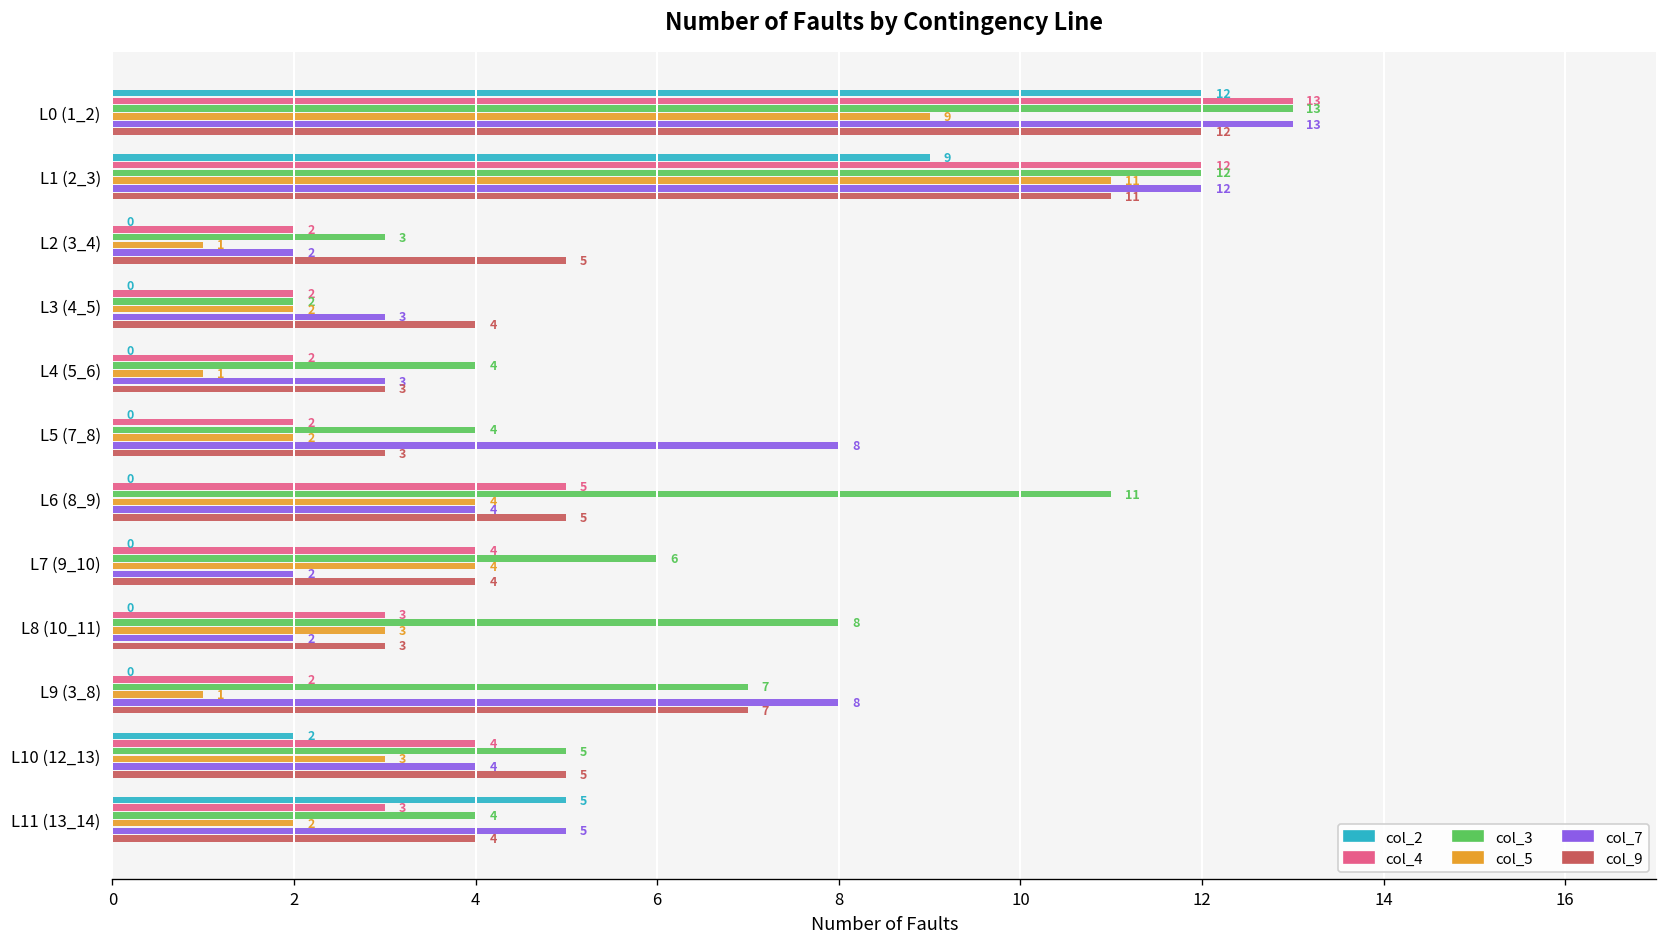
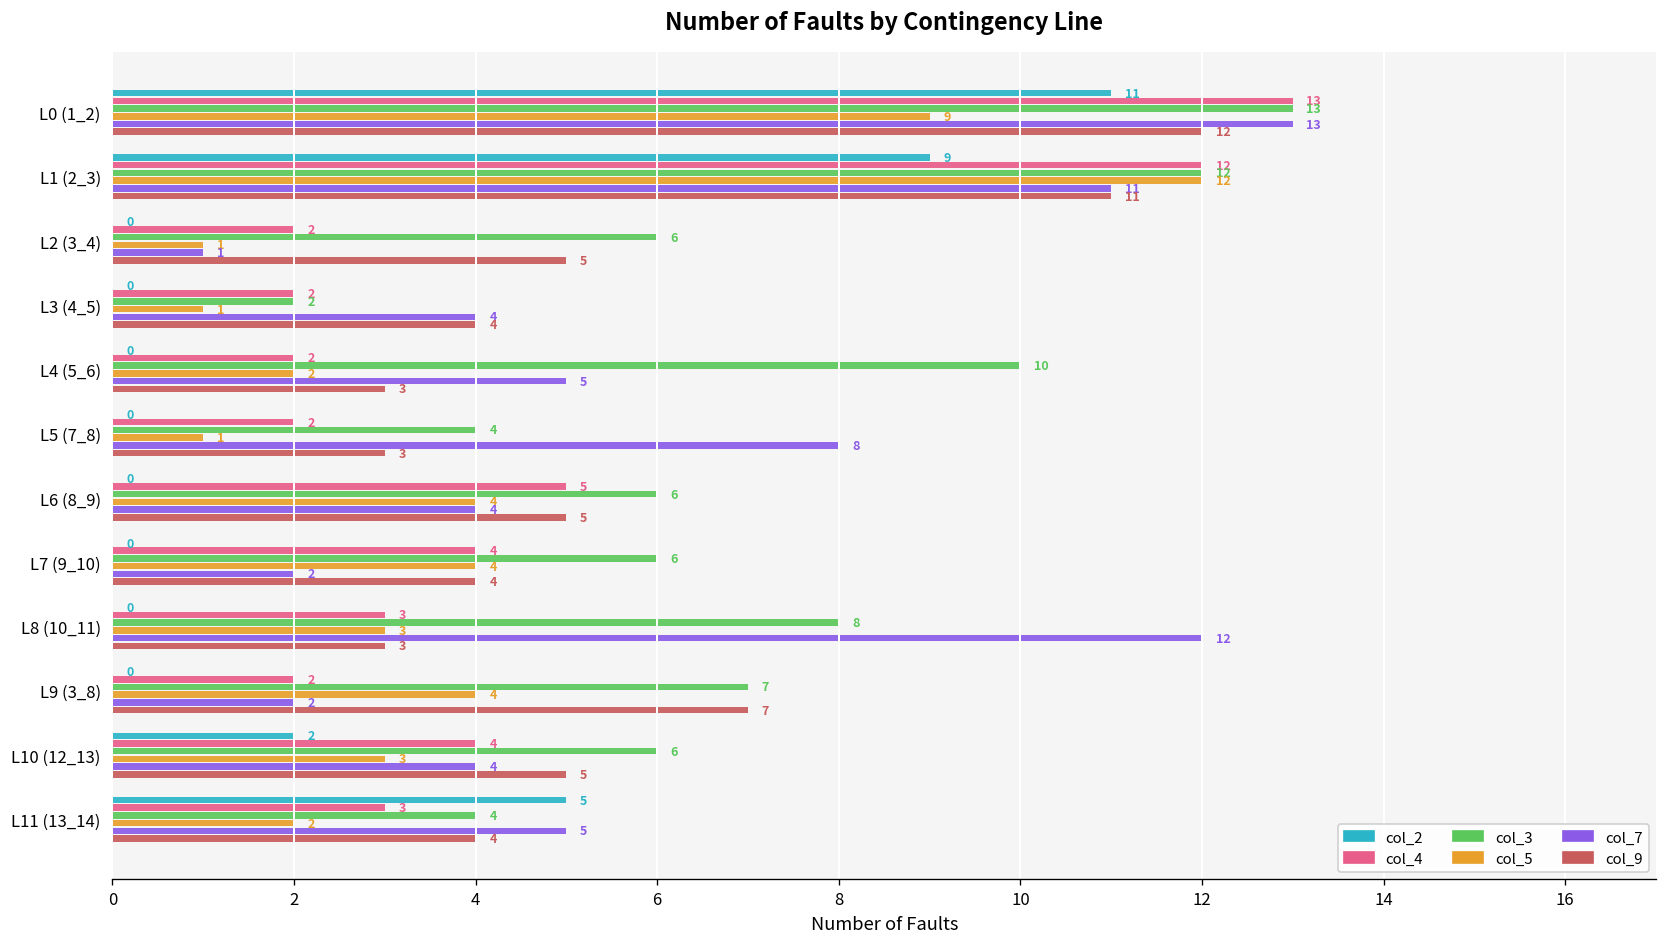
  {
    "col_2": {
-     "L0 (1_2)": 12,
+     "L0 (1_2)": 11,
      "L1 (2_3)": 9,
      "L2 (3_4)": 0,
      "L3 (4_5)": 0,
      "L4 (5_6)": 0,
      "L5 (7_8)": 0,
      "L6 (8_9)": 0,
      "L7 (9_10)": 0,
      "L8 (10_11)": 0,
      "L9 (3_8)": 0,
      "L10 (12_13)": 2,
      "L11 (13_14)": 5
    },
    "col_3": {
-     "L2 (3_4)": 3,
-     "L4 (5_6)": 4,
+     "L2 (3_4)": 6,
+     "L4 (5_6)": 10,
      "L5 (7_8)": 4,
-     "L6 (8_9)": 11,
+     "L6 (8_9)": 6,
      "L7 (9_10)": 6,
      "L8 (10_11)": 8,
      "L9 (3_8)": 7,
-     "L10 (12_13)": 5,
+     "L10 (12_13)": 6,
      "L11 (13_14)": 4
    },
    "col_5": {
      "L0 (1_2)": 9,
-     "L1 (2_3)": 11,
+     "L1 (2_3)": 12,
      "L2 (3_4)": 1,
-     "L3 (4_5)": 2,
-     "L4 (5_6)": 1,
-     "L5 (7_8)": 2,
+     "L3 (4_5)": 1,
+     "L4 (5_6)": 2,
+     "L5 (7_8)": 1,
      "L7 (9_10)": 4,
      "L8 (10_11)": 3,
-     "L9 (3_8)": 1,
+     "L9 (3_8)": 4,
      "L10 (12_13)": 3,
      "L11 (13_14)": 2
    },
    "col_7": {
      "L0 (1_2)": 13,
-     "L1 (2_3)": 12,
-     "L2 (3_4)": 2,
-     "L3 (4_5)": 3,
-     "L4 (5_6)": 3,
+     "L1 (2_3)": 11,
+     "L2 (3_4)": 1,
+     "L3 (4_5)": 4,
+     "L4 (5_6)": 5,
      "L5 (7_8)": 8,
      "L7 (9_10)": 2,
-     "L8 (10_11)": 2,
-     "L9 (3_8)": 8,
+     "L8 (10_11)": 12,
+     "L9 (3_8)": 2,
      "L10 (12_13)": 4,
      "L11 (13_14)": 5
    }
  }
